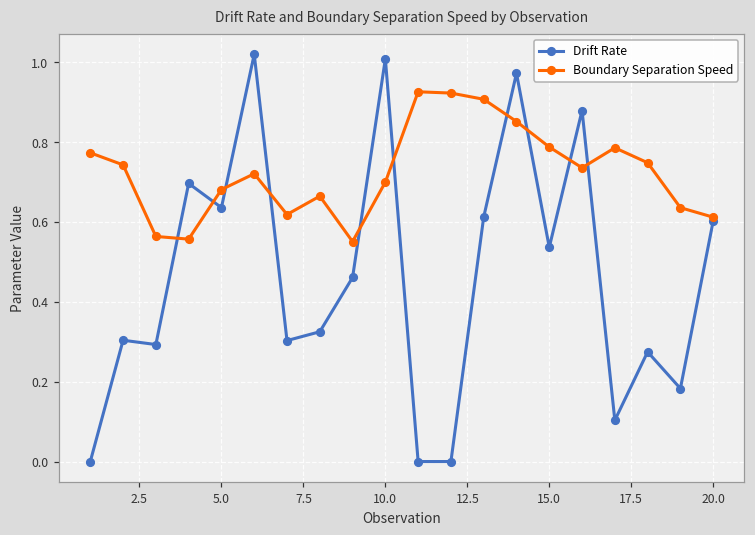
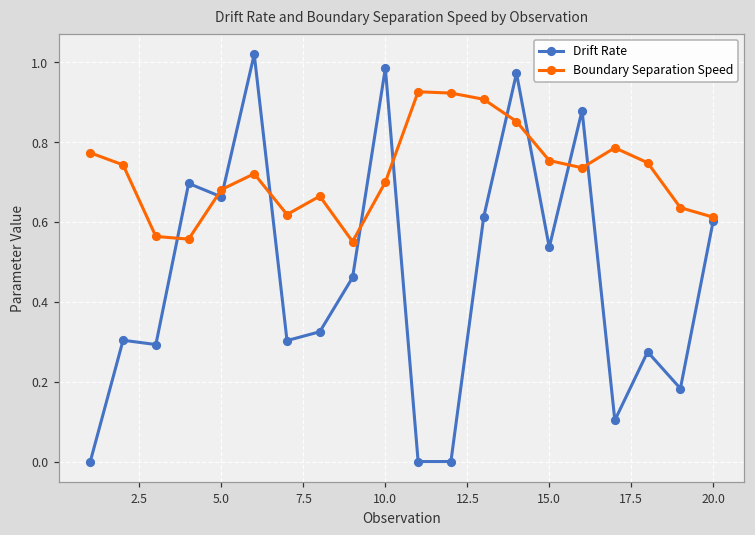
  {
    "Drift Rate": {
-     "5.0": 0.64,
-     "10.0": 1.01,
+     "5.0": 0.66,
+     "10.0": 0.99,
      "15.0": 0.54,
      "20.0": 0.60
    },
    "Boundary Separation Speed": {
      "5.0": 0.68,
      "10.0": 0.70,
-     "15.0": 0.79,
+     "15.0": 0.75,
      "20.0": 0.61
    }
  }
